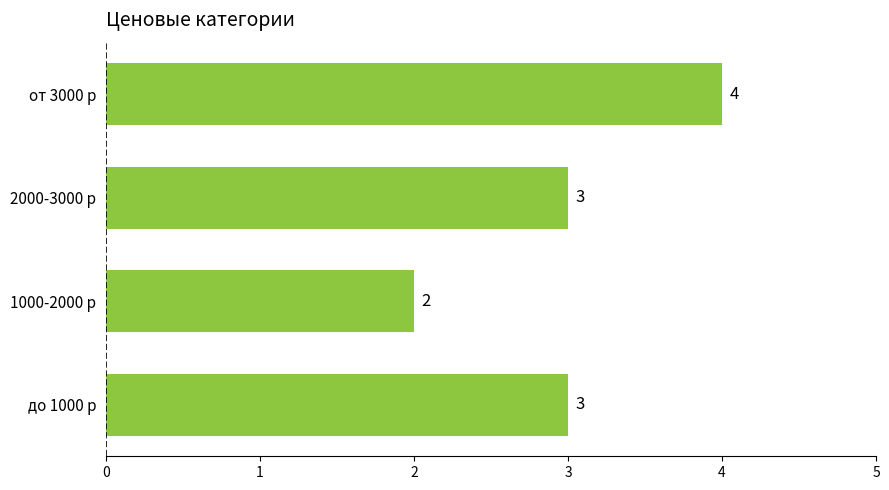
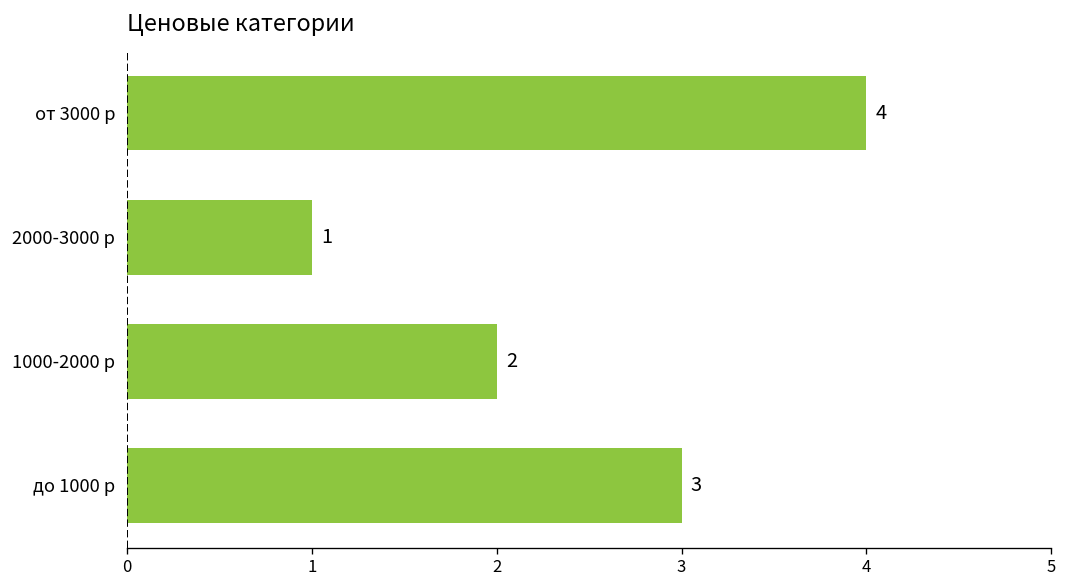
  {
    "от 3000 р": 4,
-   "2000-3000 р": 3,
+   "2000-3000 р": 1,
    "1000-2000 р": 2,
    "до 1000 р": 3
  }
